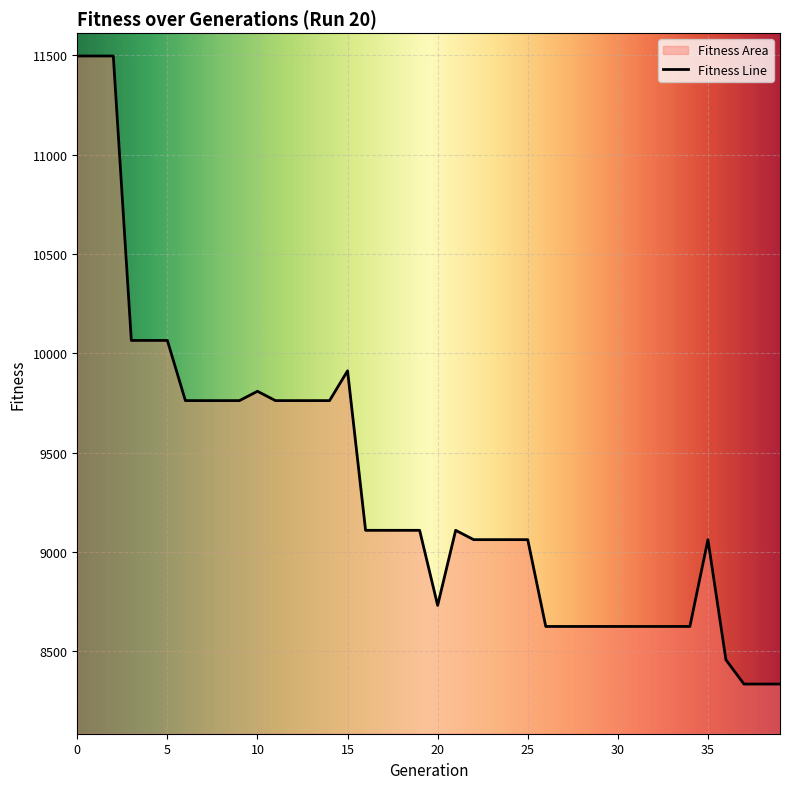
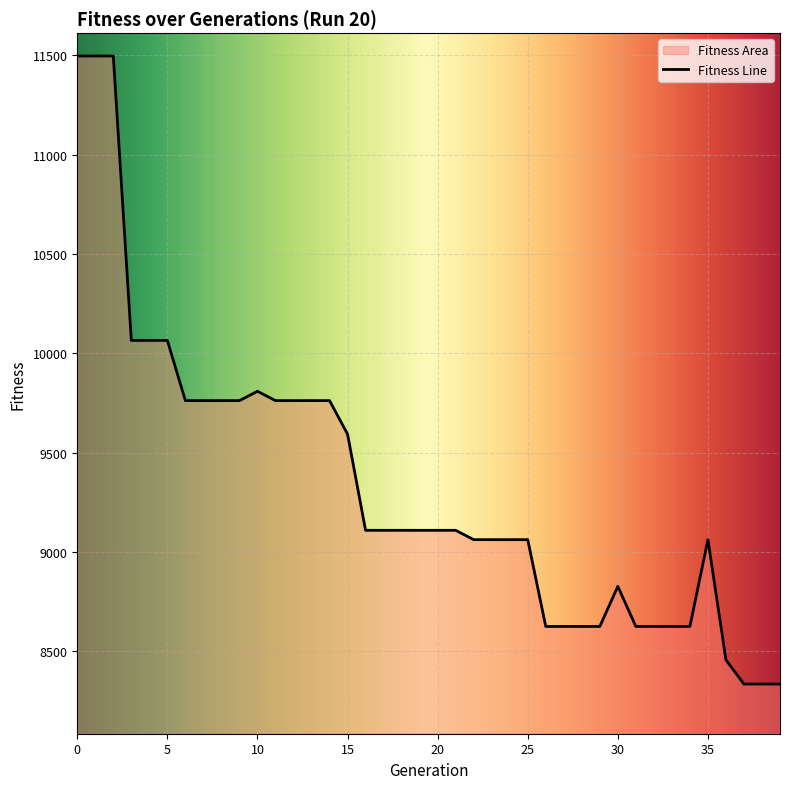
  {
    "0": 11500,
    "5": 10070,
    "10": 9810,
-   "15": 9910,
-   "20": 8730,
+   "15": 9590,
+   "20": 9110,
    "25": 9060,
-   "30": 8630,
+   "30": 8830,
    "35": 9060
  }
